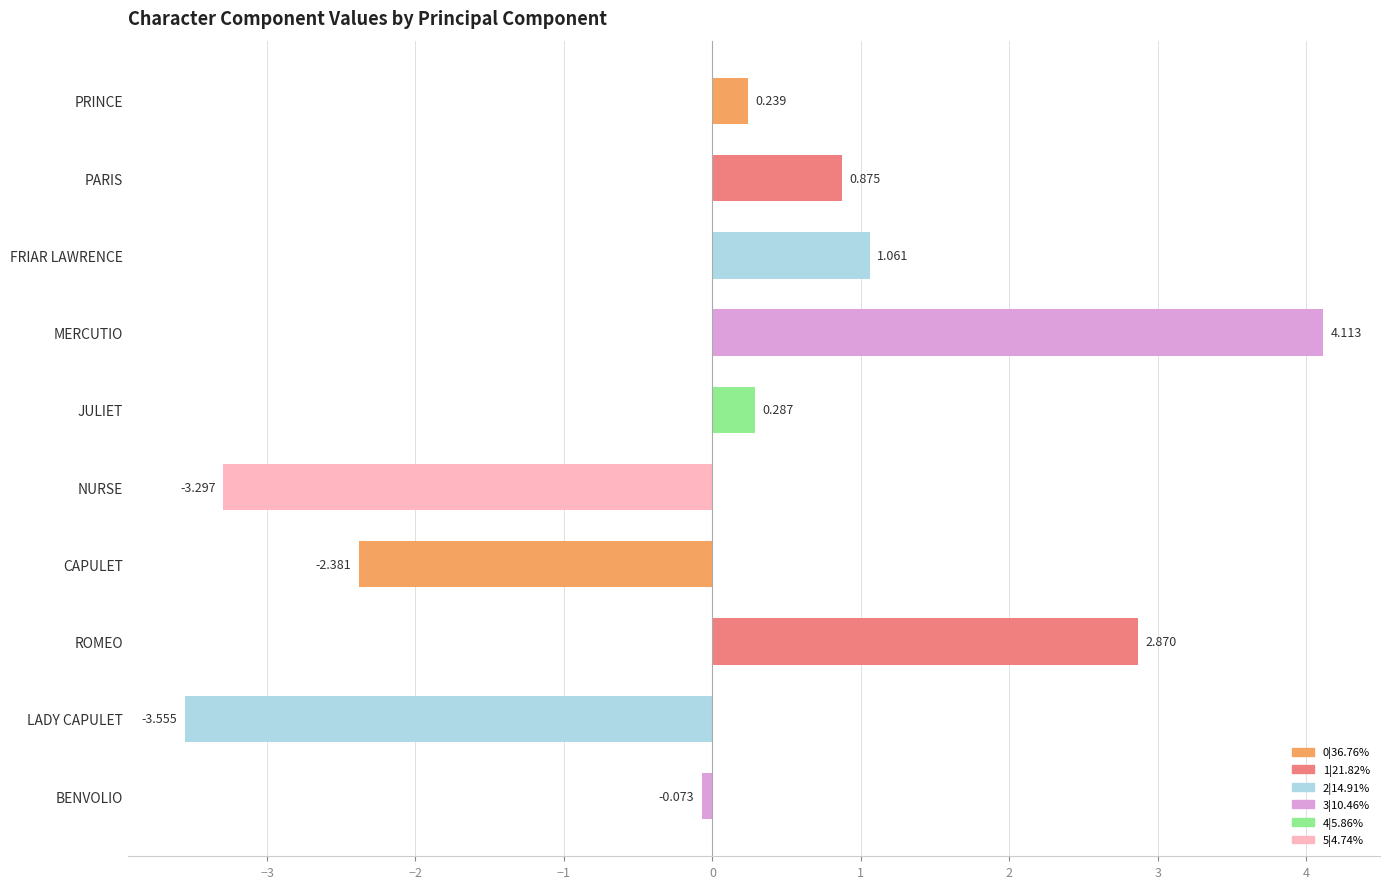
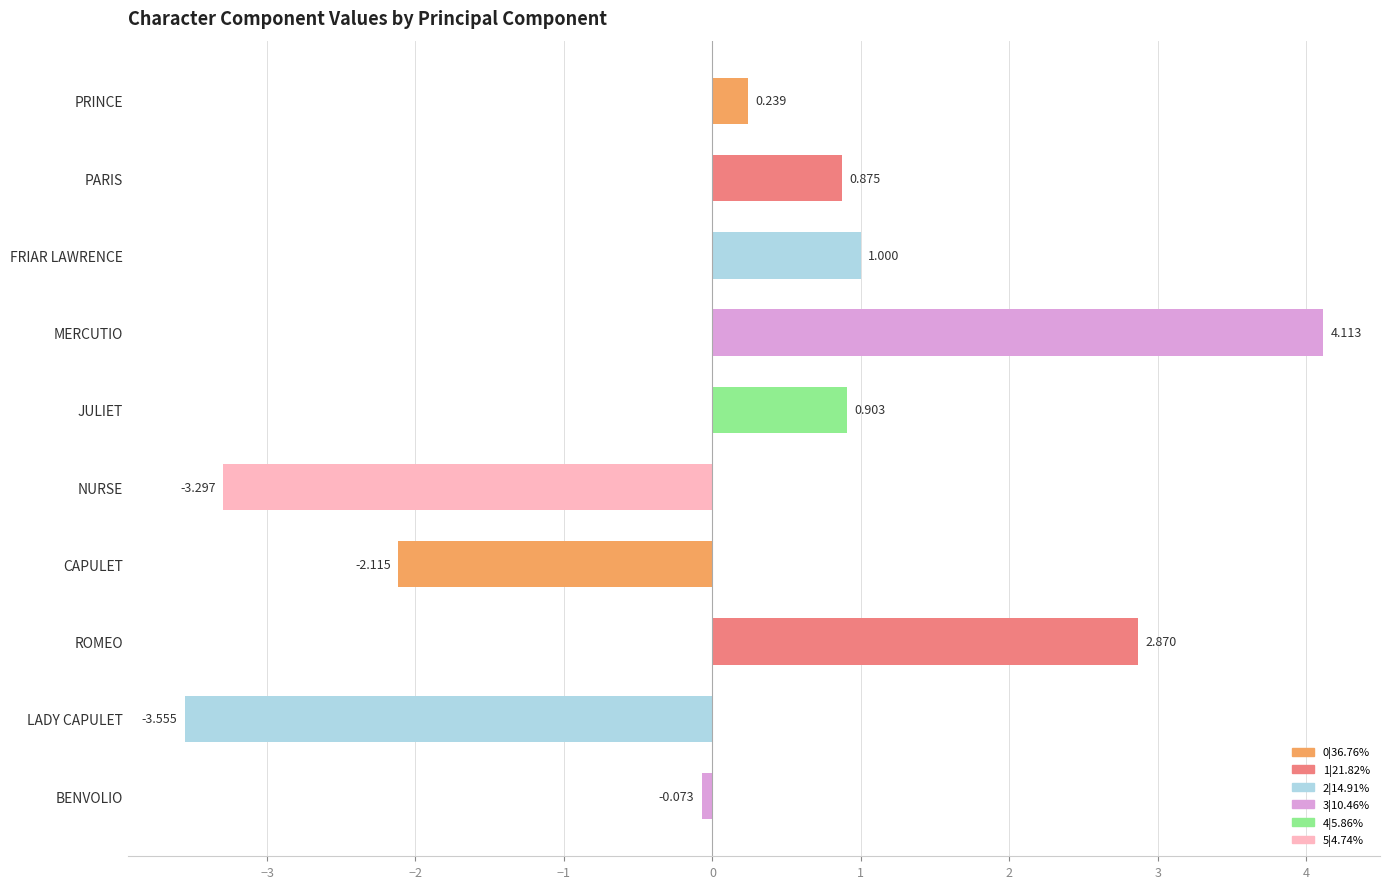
  {
    "PRINCE": 0.239,
    "PARIS": 0.875,
-   "FRIAR LAWRENCE": 1.061,
+   "FRIAR LAWRENCE": 1.000,
    "MERCUTIO": 4.113,
-   "JULIET": 0.287,
+   "JULIET": 0.903,
    "NURSE": -3.297,
-   "CAPULET": -2.381,
+   "CAPULET": -2.115,
    "ROMEO": 2.870,
    "LADY CAPULET": -3.555,
    "BENVOLIO": -0.073
  }
